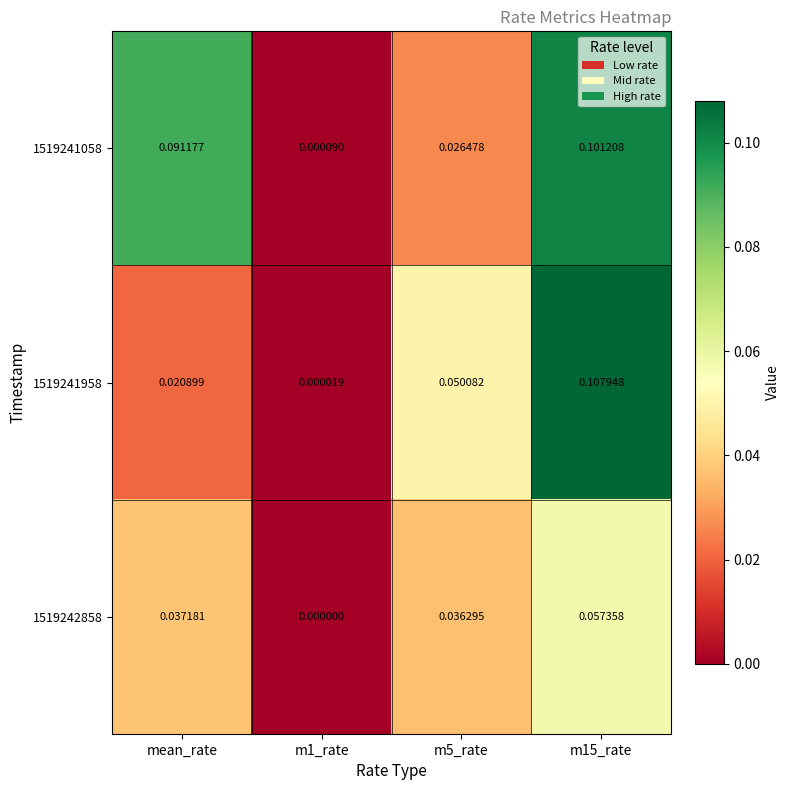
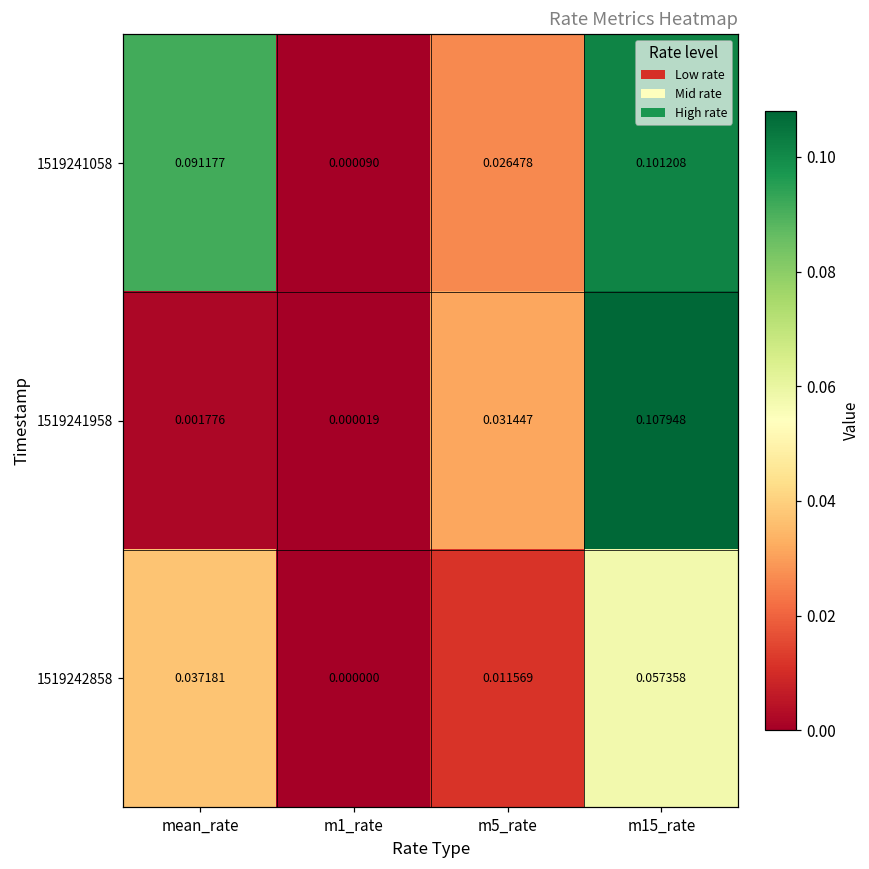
  {
    "1519241058": {
      "mean_rate": 0.091177,
      "m1_rate": 0.000090,
      "m5_rate": 0.026478,
      "m15_rate": 0.101208
    },
    "1519241958": {
-     "mean_rate": 0.020899,
+     "mean_rate": 0.001776,
      "m1_rate": 0.000019,
-     "m5_rate": 0.050082,
+     "m5_rate": 0.031447,
      "m15_rate": 0.107948
    },
    "1519242858": {
      "mean_rate": 0.037181,
      "m1_rate": 0.000000,
-     "m5_rate": 0.036295,
+     "m5_rate": 0.011569,
      "m15_rate": 0.057358
    }
  }
